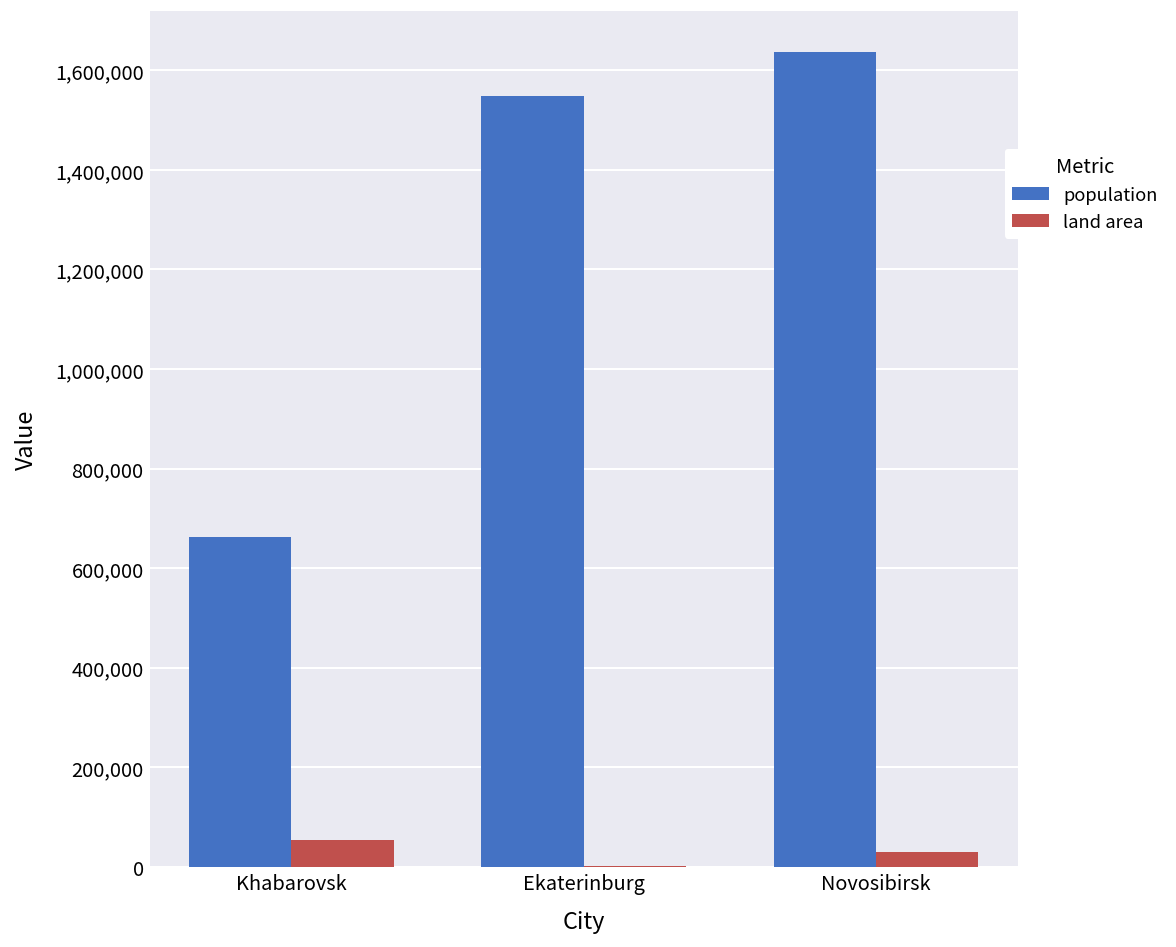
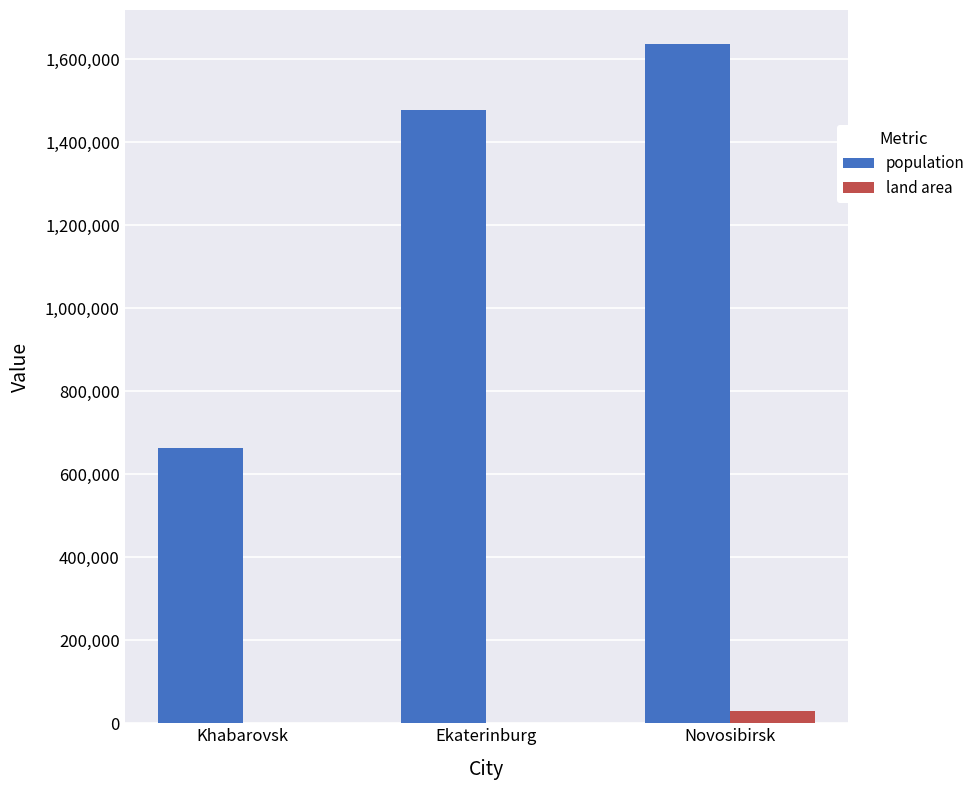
  {
    "population": {
      "Khabarovsk": "660,000",
-     "Ekaterinburg": "1,550,000",
+     "Ekaterinburg": "1,480,000",
      "Novosibirsk": "1,640,000"
    },
    "land area": {
-     "Khabarovsk": "50,000",
+     "Khabarovsk": "0",
      "Novosibirsk": "30,000"
    }
  }
